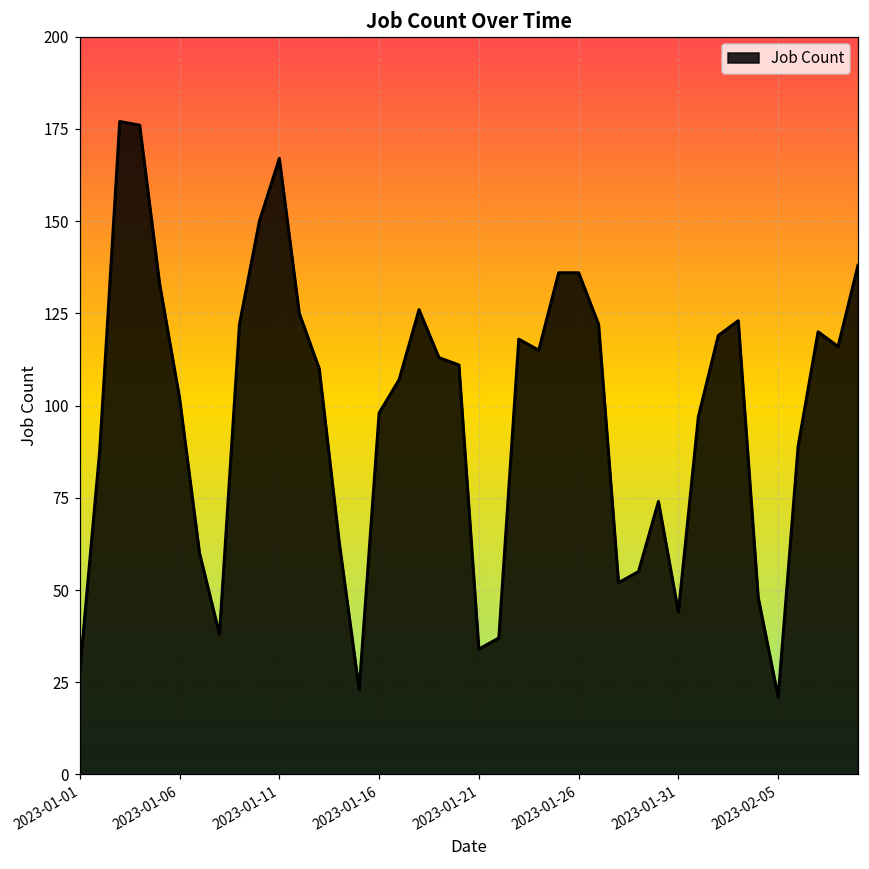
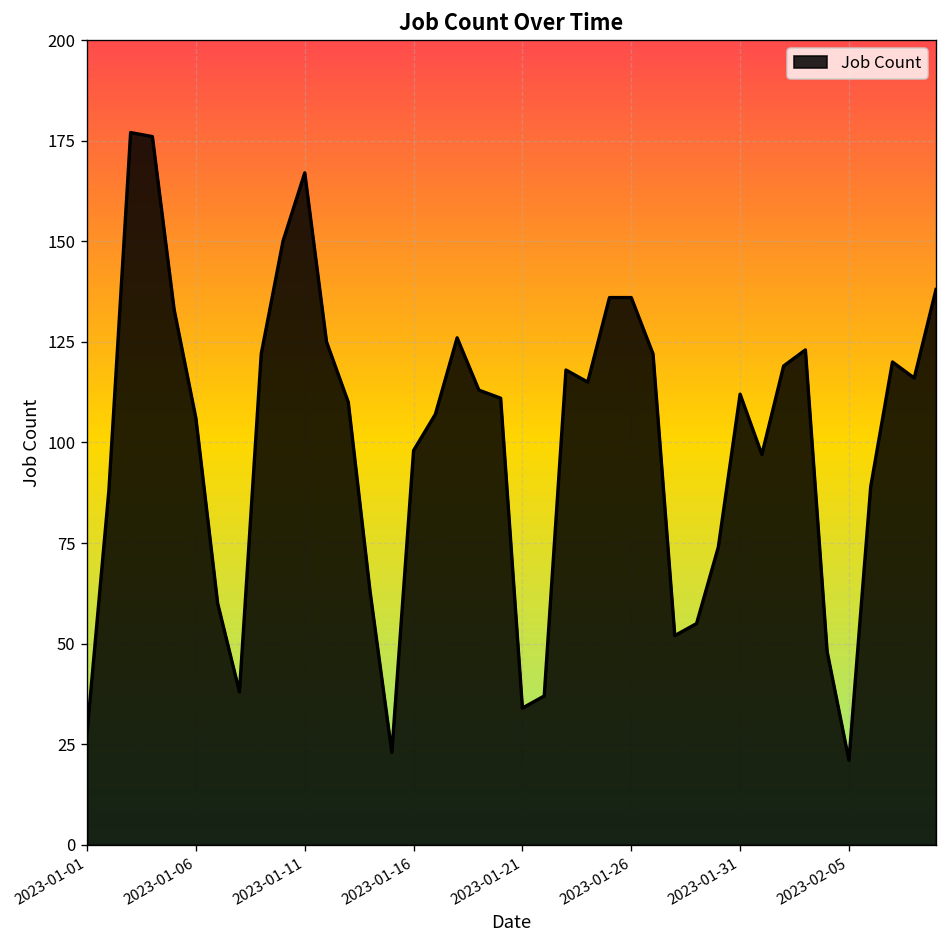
  {
    "2023-01-01": 28,
-   "2023-01-06": 102,
+   "2023-01-06": 106,
    "2023-01-11": 167,
    "2023-01-16": 98,
    "2023-01-21": 34,
    "2023-01-26": 136,
-   "2023-01-31": 44,
+   "2023-01-31": 112,
    "2023-02-05": 21
  }
